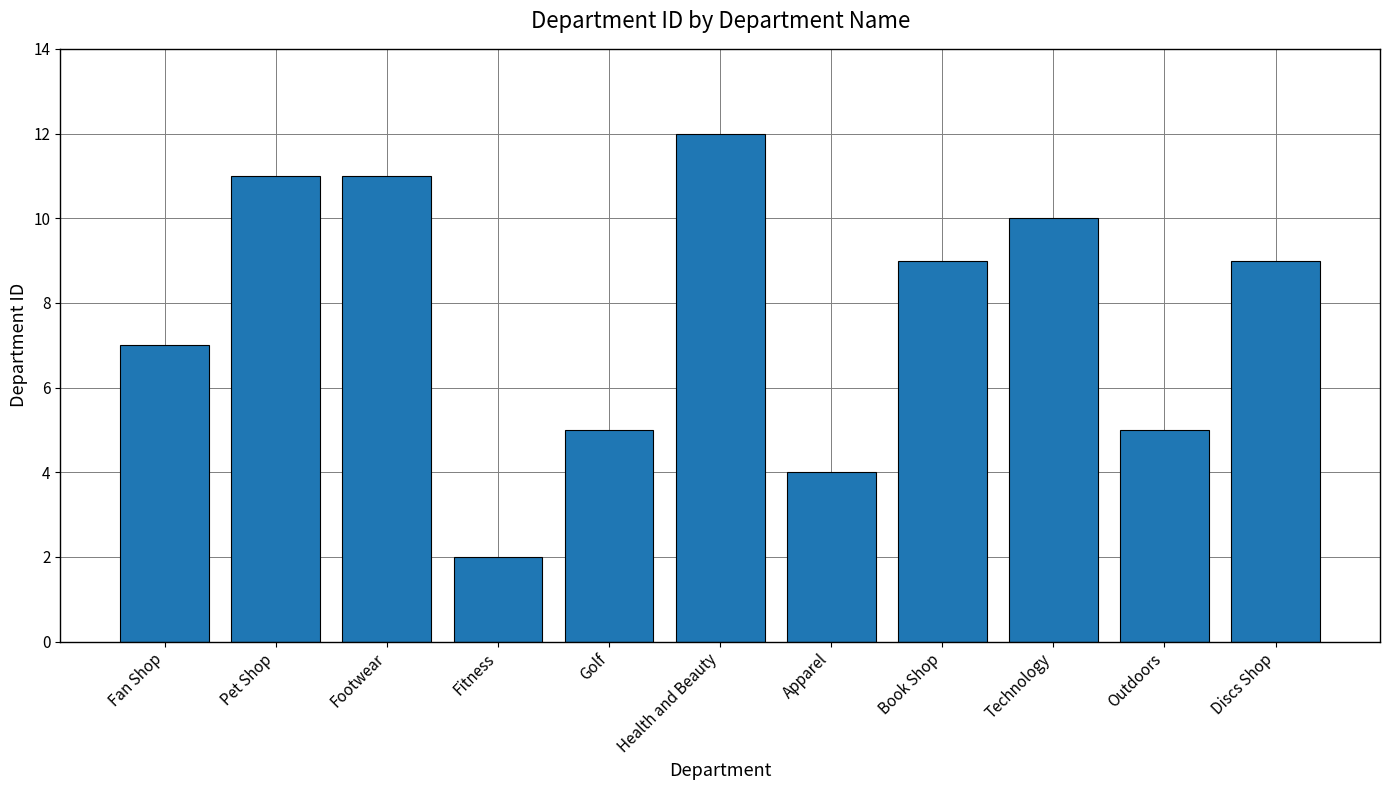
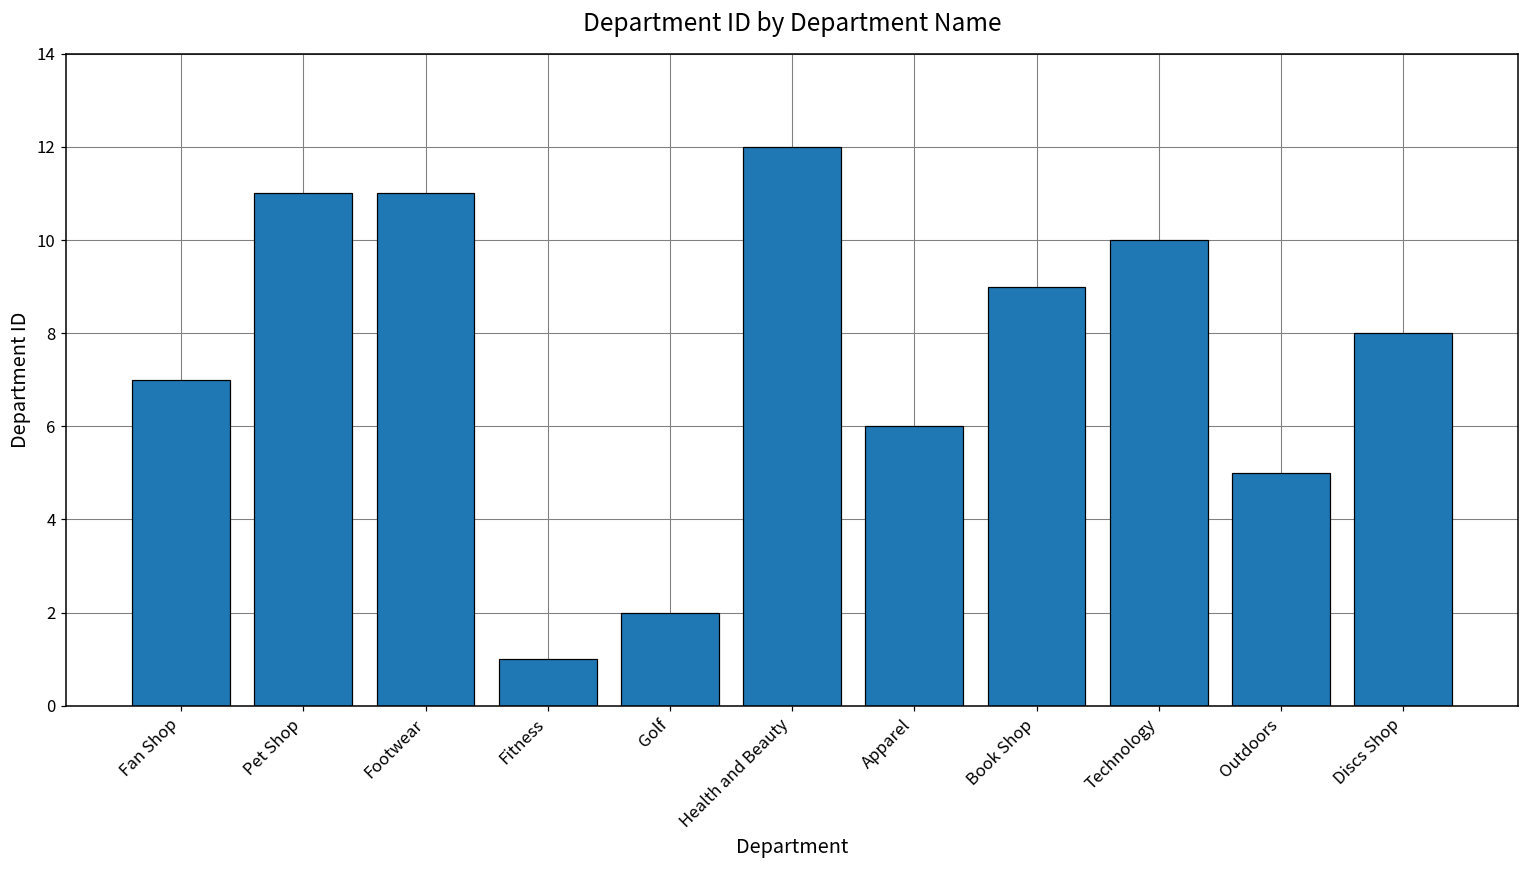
  {
    "Fan Shop": 7,
    "Pet Shop": 11,
    "Footwear": 11,
-   "Fitness": 2,
-   "Golf": 5,
+   "Fitness": 1,
+   "Golf": 2,
    "Health and Beauty": 12,
-   "Apparel": 4,
+   "Apparel": 6,
    "Book Shop": 9,
    "Technology": 10,
    "Outdoors": 5,
-   "Discs Shop": 9
+   "Discs Shop": 8
  }
